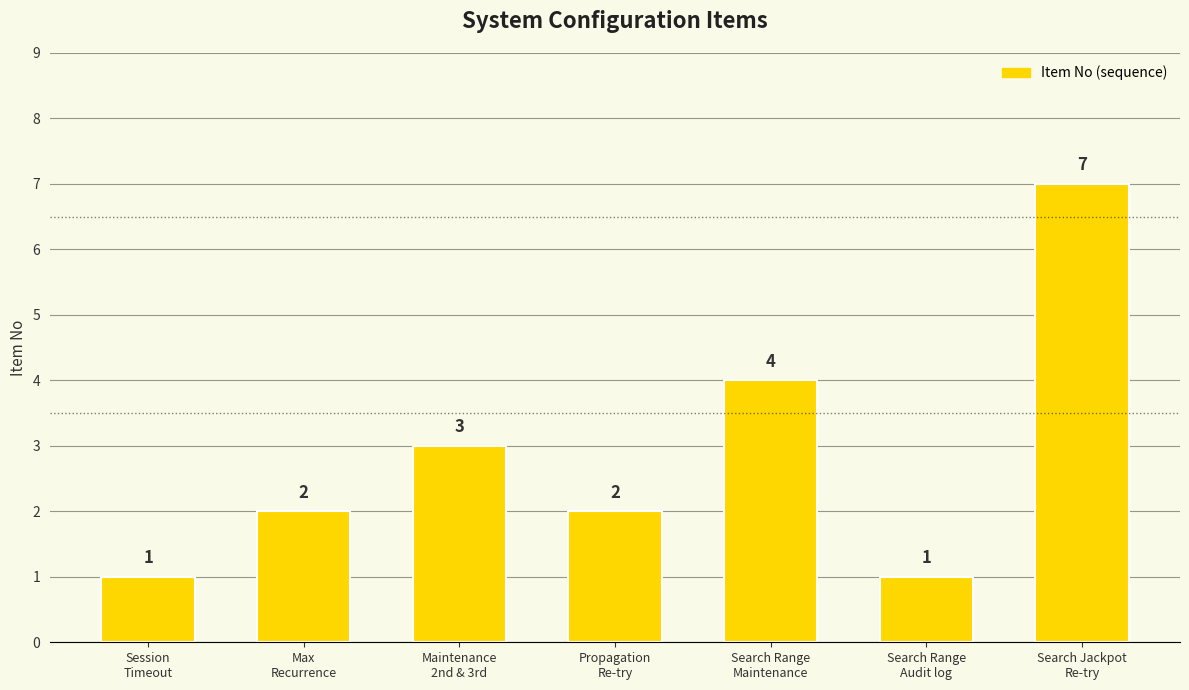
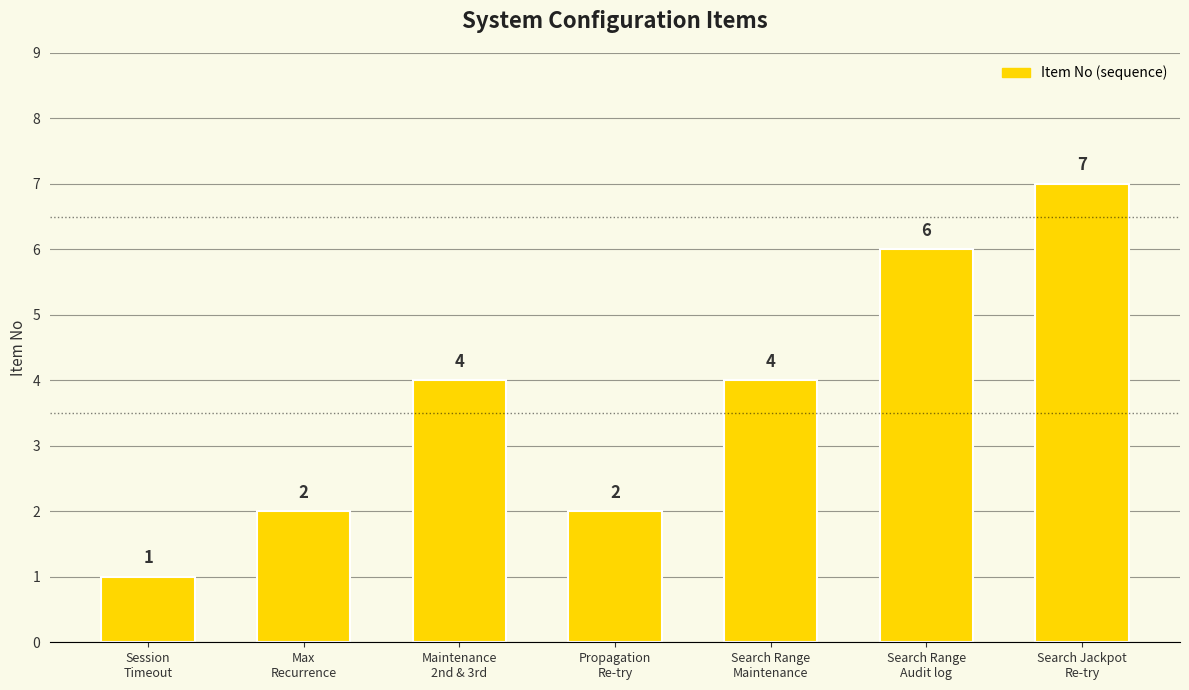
  {
    "Session Timeout": 1,
    "Max Recurrence": 2,
-   "Maintenance 2nd & 3rd": 3,
+   "Maintenance 2nd & 3rd": 4,
    "Propagation Re-try": 2,
    "Search Range Maintenance": 4,
-   "Search Range Audit log": 1,
+   "Search Range Audit log": 6,
    "Search Jackpot Re-try": 7
  }
